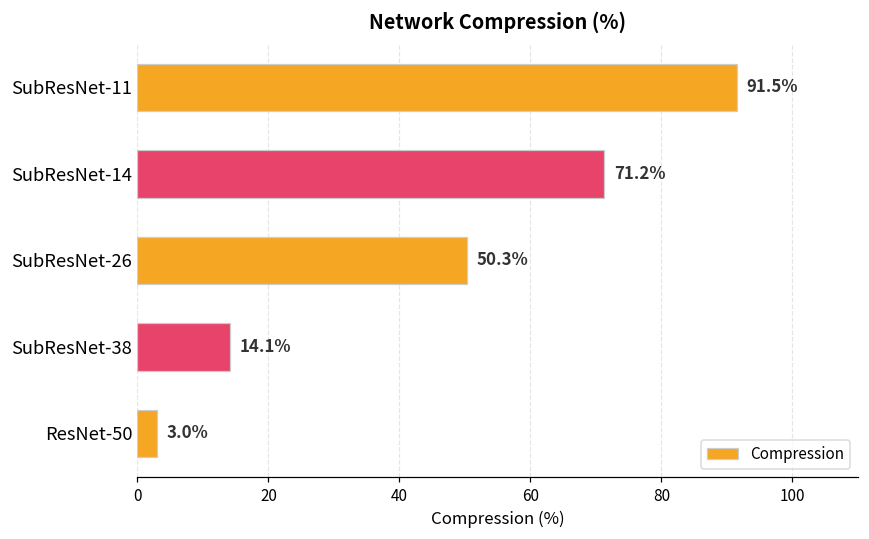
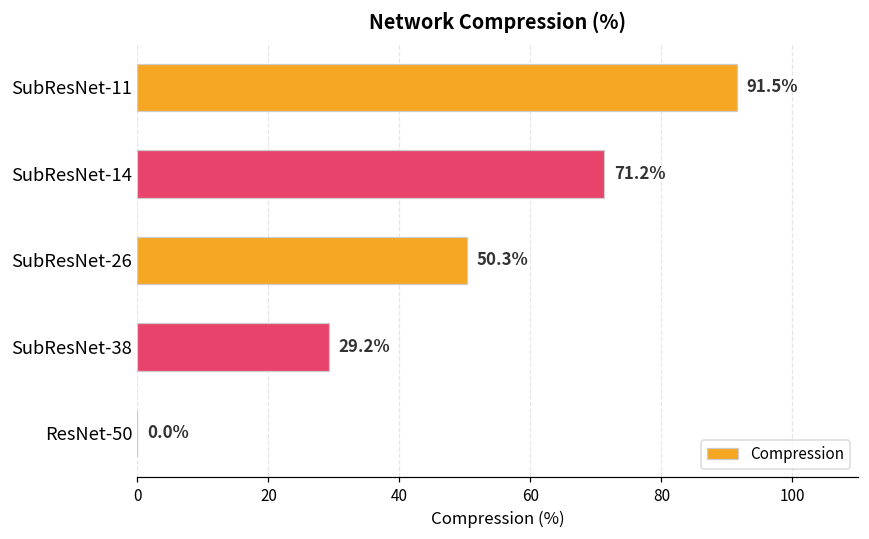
  {
    "SubResNet-11": "91.5%",
    "SubResNet-14": "71.2%",
    "SubResNet-26": "50.3%",
-   "SubResNet-38": "14.1%",
-   "ResNet-50": "3.0%"
+   "SubResNet-38": "29.2%",
+   "ResNet-50": "0.0%"
  }
